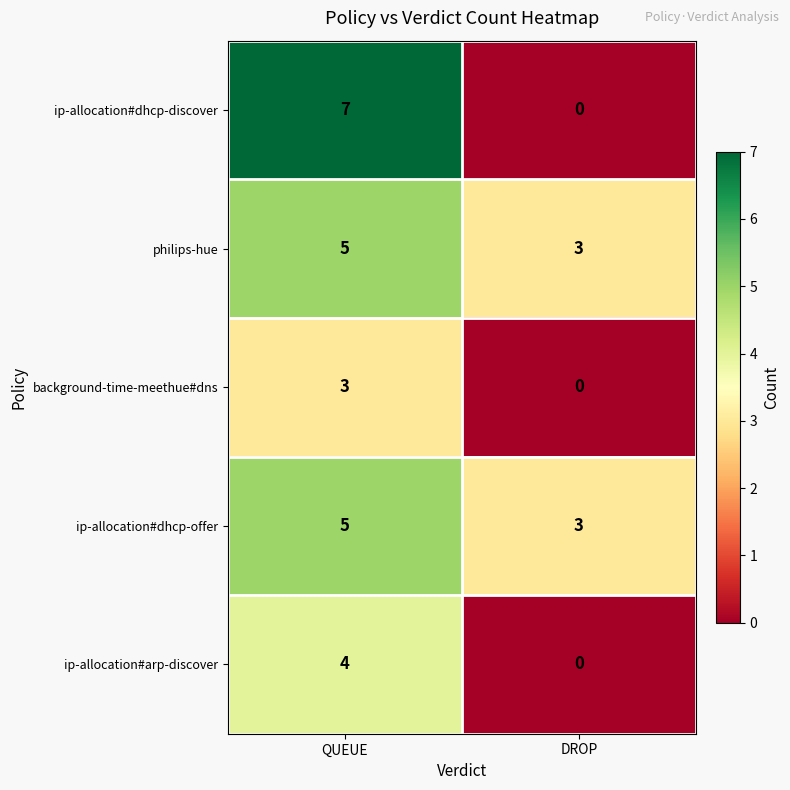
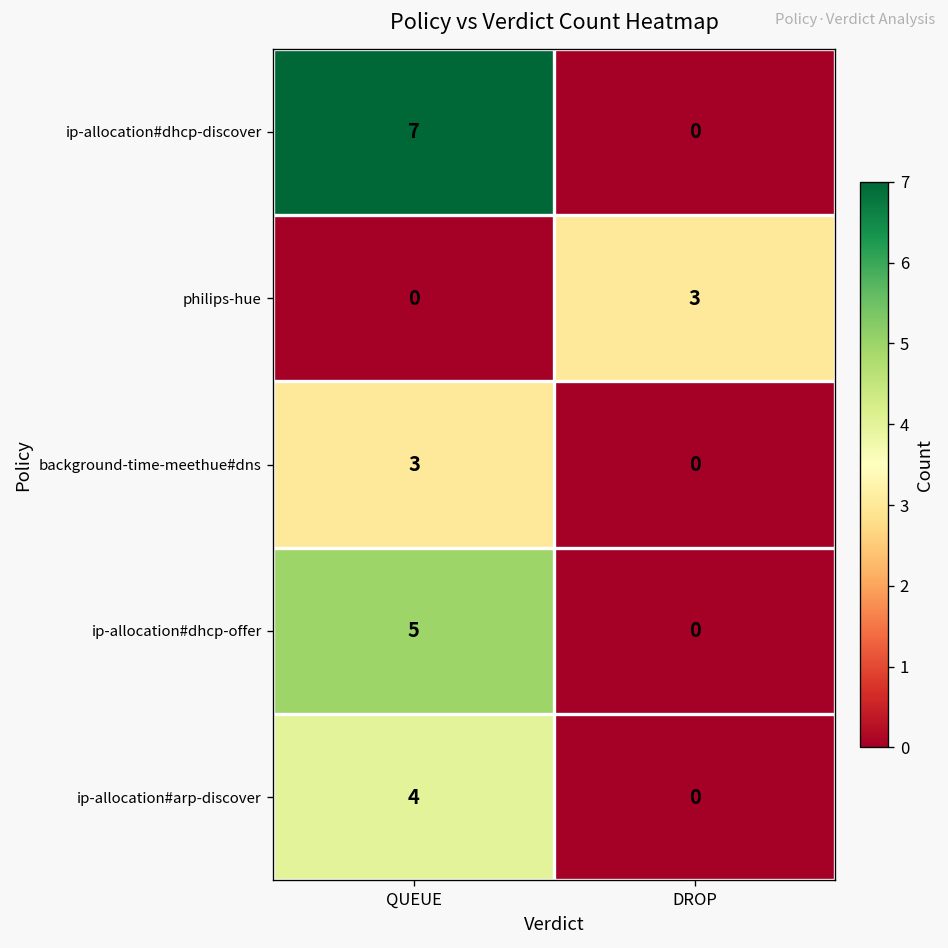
  {
    "ip-allocation#dhcp-discover": {
      "QUEUE": 7,
      "DROP": 0
    },
    "philips-hue": {
-     "QUEUE": 5,
+     "QUEUE": 0,
      "DROP": 3
    },
    "background-time-meethue#dns": {
      "QUEUE": 3,
      "DROP": 0
    },
    "ip-allocation#dhcp-offer": {
      "QUEUE": 5,
-     "DROP": 3
+     "DROP": 0
    },
    "ip-allocation#arp-discover": {
      "QUEUE": 4,
      "DROP": 0
    }
  }
